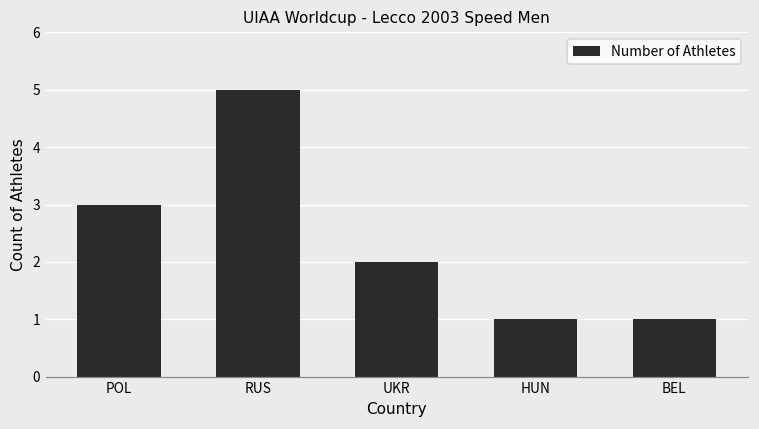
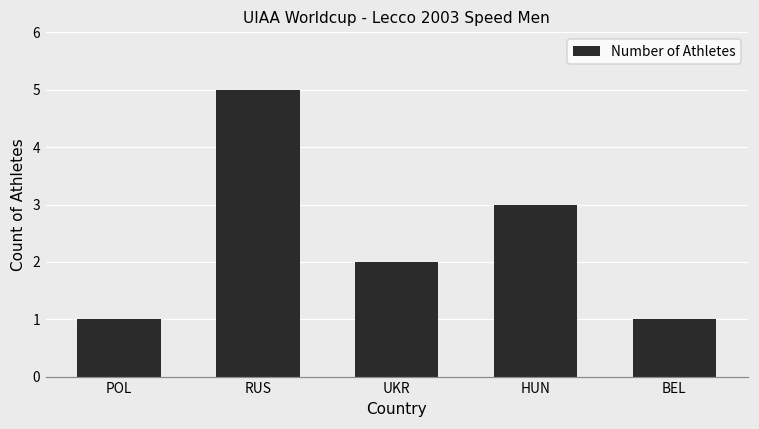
  {
-   "POL": 3,
+   "POL": 1,
    "RUS": 5,
    "UKR": 2,
-   "HUN": 1,
+   "HUN": 3,
    "BEL": 1
  }
